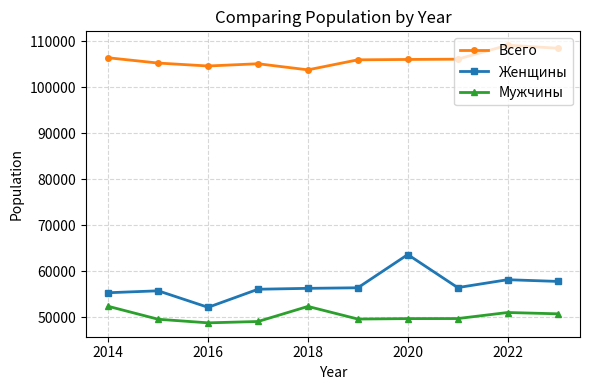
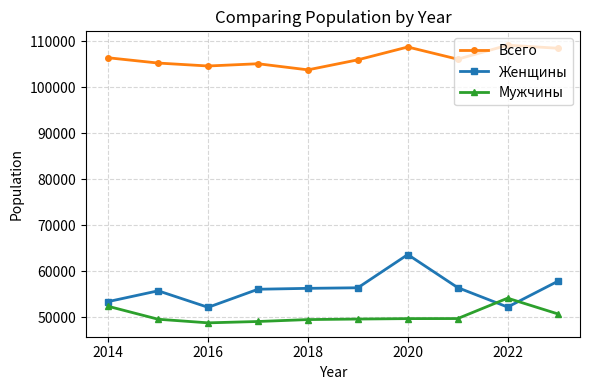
  {
    "Всего": {
      "2014": 106000,
      "2016": 105000,
      "2018": 104000,
-     "2020": 106000
+     "2020": 109000
    },
    "Женщины": {
-     "2014": 55000,
+     "2014": 53000,
      "2016": 52000,
      "2018": 56000,
      "2020": 64000,
-     "2022": 58000
+     "2022": 52000
    },
    "Мужчины": {
      "2014": 52000,
      "2016": 49000,
-     "2018": 52000,
+     "2018": 49000,
      "2020": 50000,
-     "2022": 51000
+     "2022": 54000
    }
  }
